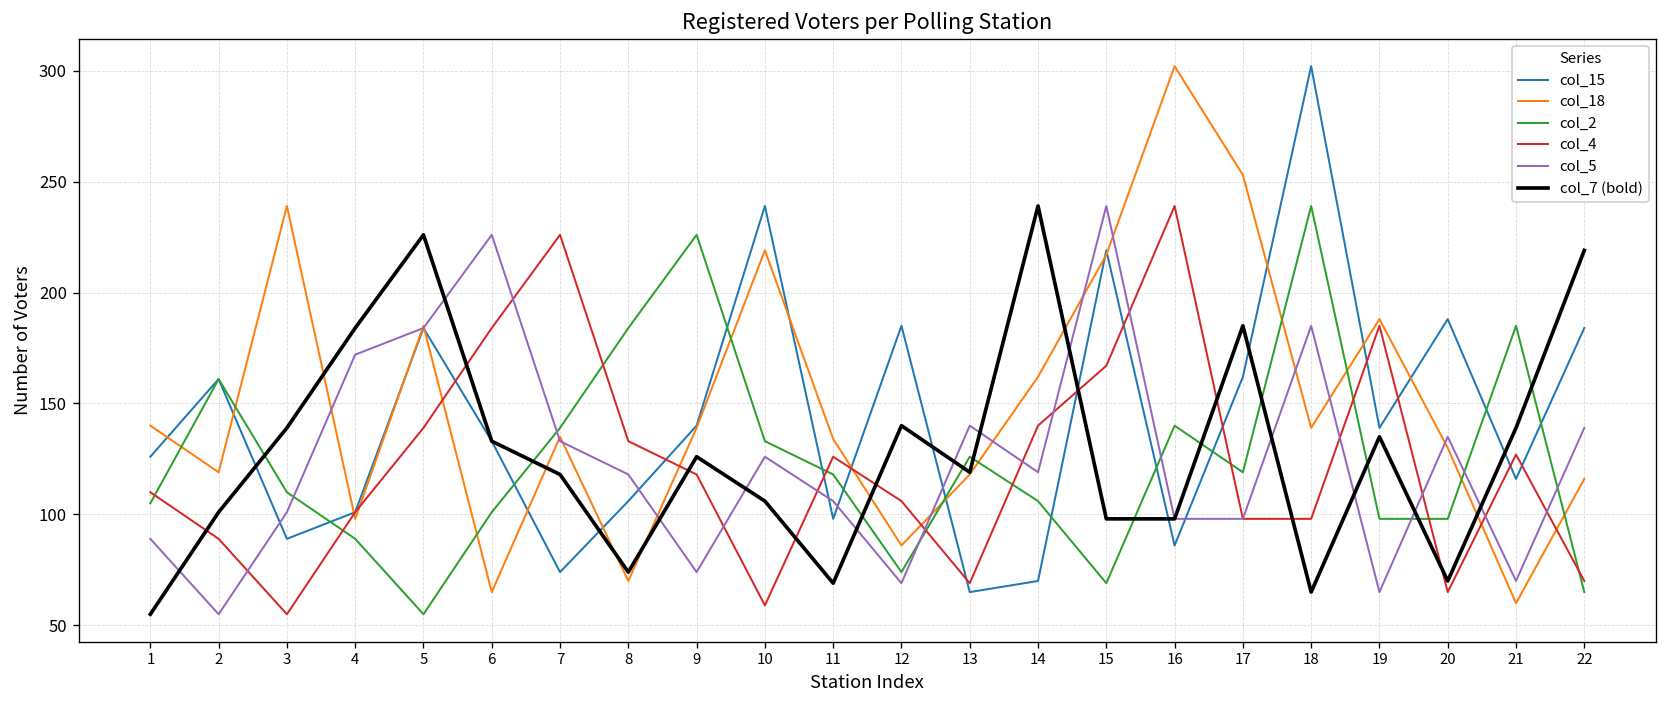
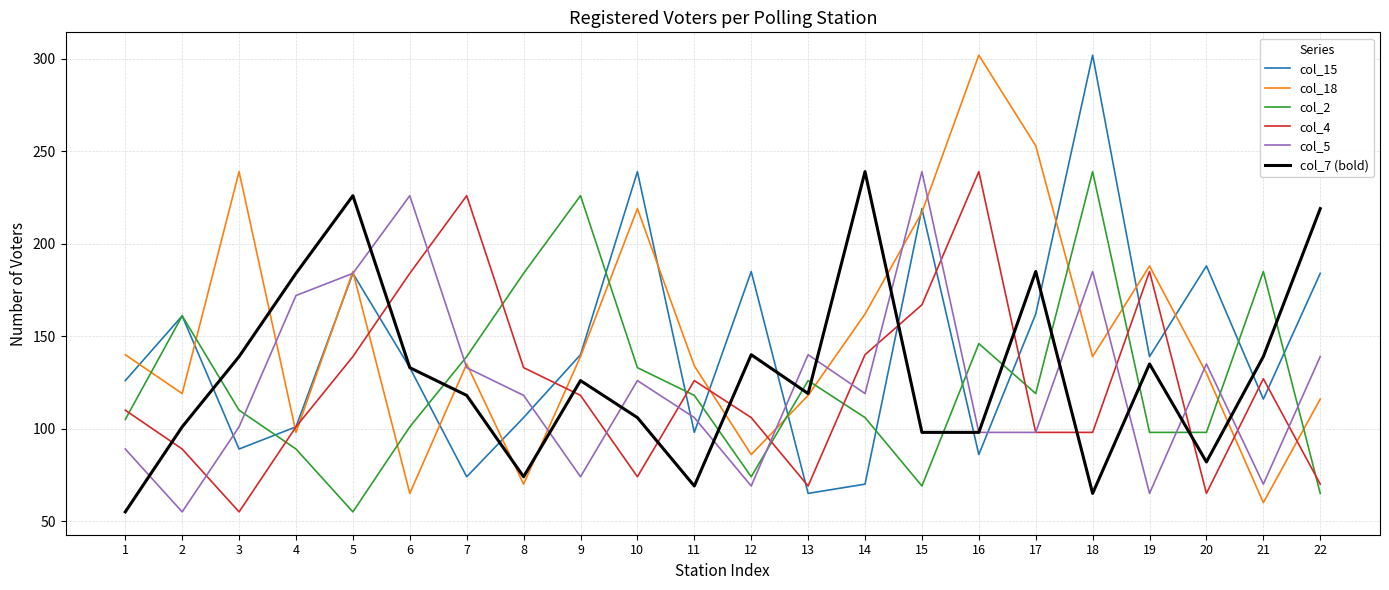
  {
    "col_15": {
      "1": 126,
      "3": 89,
      "7": 74,
      "8": 106,
      "10": 239,
      "11": 98,
      "12": 185,
      "13": 65,
      "14": 70,
      "15": 219,
      "16": 86,
      "17": 162,
      "18": 302,
      "19": 139,
      "20": 188,
      "21": 116,
      "22": 184
    },
    "col_18": {
      "1": 140,
      "2": 119,
      "3": 239,
      "4": 98,
      "6": 65,
      "7": 135,
      "8": 70,
      "10": 219,
      "11": 134,
      "12": 86,
      "14": 162,
      "15": 217,
      "16": 302,
      "17": 253,
      "18": 139,
      "19": 188,
      "20": 130,
      "21": 60,
      "22": 116
    },
    "col_2": {
      "1": 105,
      "3": 110,
      "4": 89,
      "5": 55,
      "6": 101,
      "7": 139,
      "8": 184,
      "9": 226,
      "10": 133,
      "11": 118,
      "12": 74,
      "13": 126,
      "14": 106,
      "15": 69,
-     "16": 140,
+     "16": 146,
      "17": 119,
      "18": 239,
      "19": 98,
      "20": 98,
      "21": 185,
      "22": 65
    },
    "col_4": {
      "1": 110,
      "2": 89,
      "3": 55,
      "5": 139,
      "6": 184,
      "7": 226,
      "8": 133,
      "9": 118,
-     "10": 59,
+     "10": 74,
      "11": 126,
      "12": 106,
      "13": 69,
      "14": 140,
      "15": 167,
      "16": 239,
      "18": 98,
      "19": 185,
      "20": 65,
      "21": 127,
      "22": 70
    },
    "col_5": {
      "1": 89,
      "2": 55,
      "3": 101,
      "4": 172,
      "6": 226,
      "7": 133,
      "8": 118,
      "9": 74,
      "10": 126,
      "11": 106,
      "12": 69,
      "13": 140,
      "14": 119,
      "15": 239,
      "18": 185,
      "19": 65,
      "20": 135,
      "21": 70,
      "22": 139
    },
    "col_7 (bold)": {
      "1": 55,
      "2": 101,
      "3": 139,
      "4": 184,
      "5": 226,
      "7": 118,
      "8": 74,
      "9": 126,
      "10": 106,
      "11": 69,
      "12": 140,
      "14": 239,
      "15": 98,
      "17": 185,
      "18": 65,
      "19": 135,
-     "20": 70,
+     "20": 82,
      "21": 139,
      "22": 219
    }
  }
